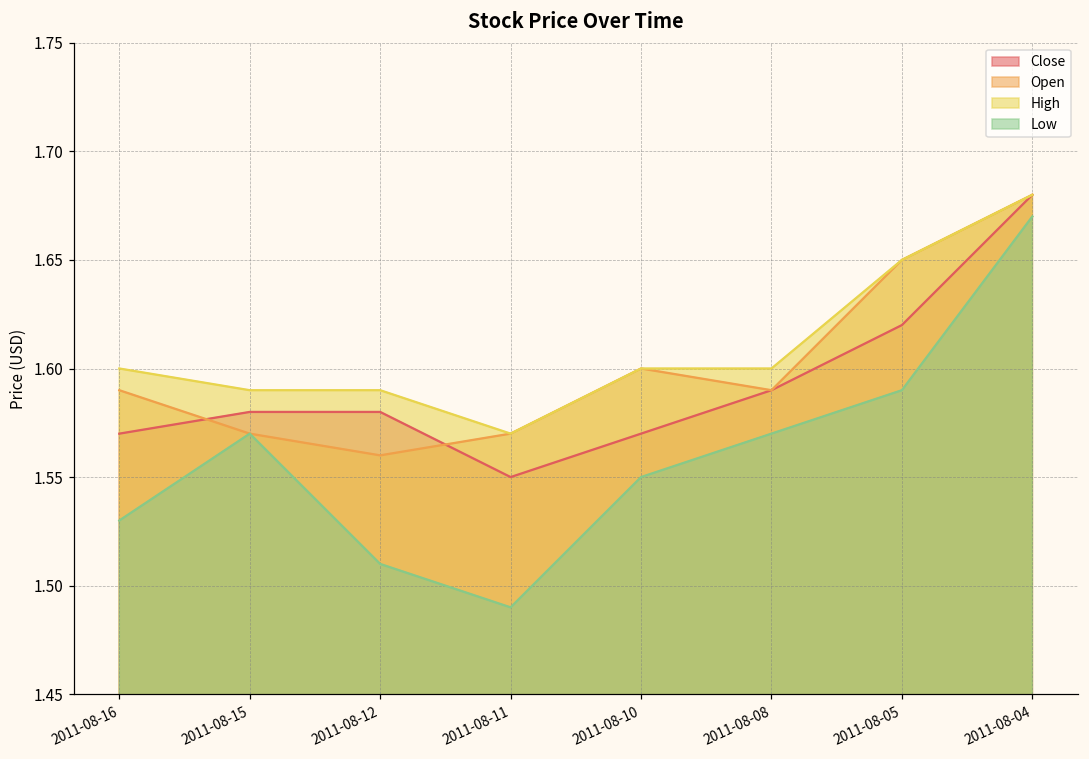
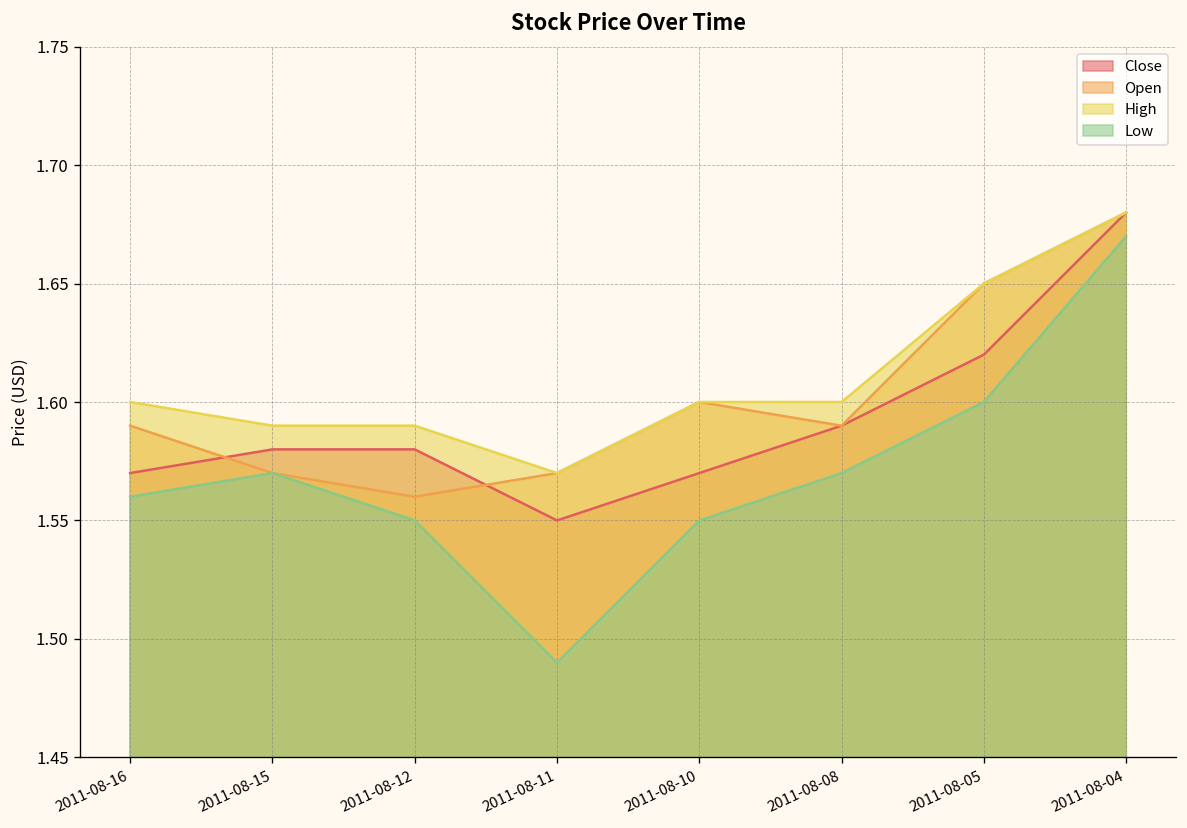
  {
    "Low": {
-     "2011-08-16": 1.53,
-     "2011-08-12": 1.51,
+     "2011-08-16": 1.56,
+     "2011-08-12": 1.55,
      "2011-08-11": 1.49,
      "2011-08-10": 1.55,
      "2011-08-08": 1.57,
-     "2011-08-05": 1.59,
+     "2011-08-05": 1.60,
      "2011-08-04": 1.67
    }
  }
